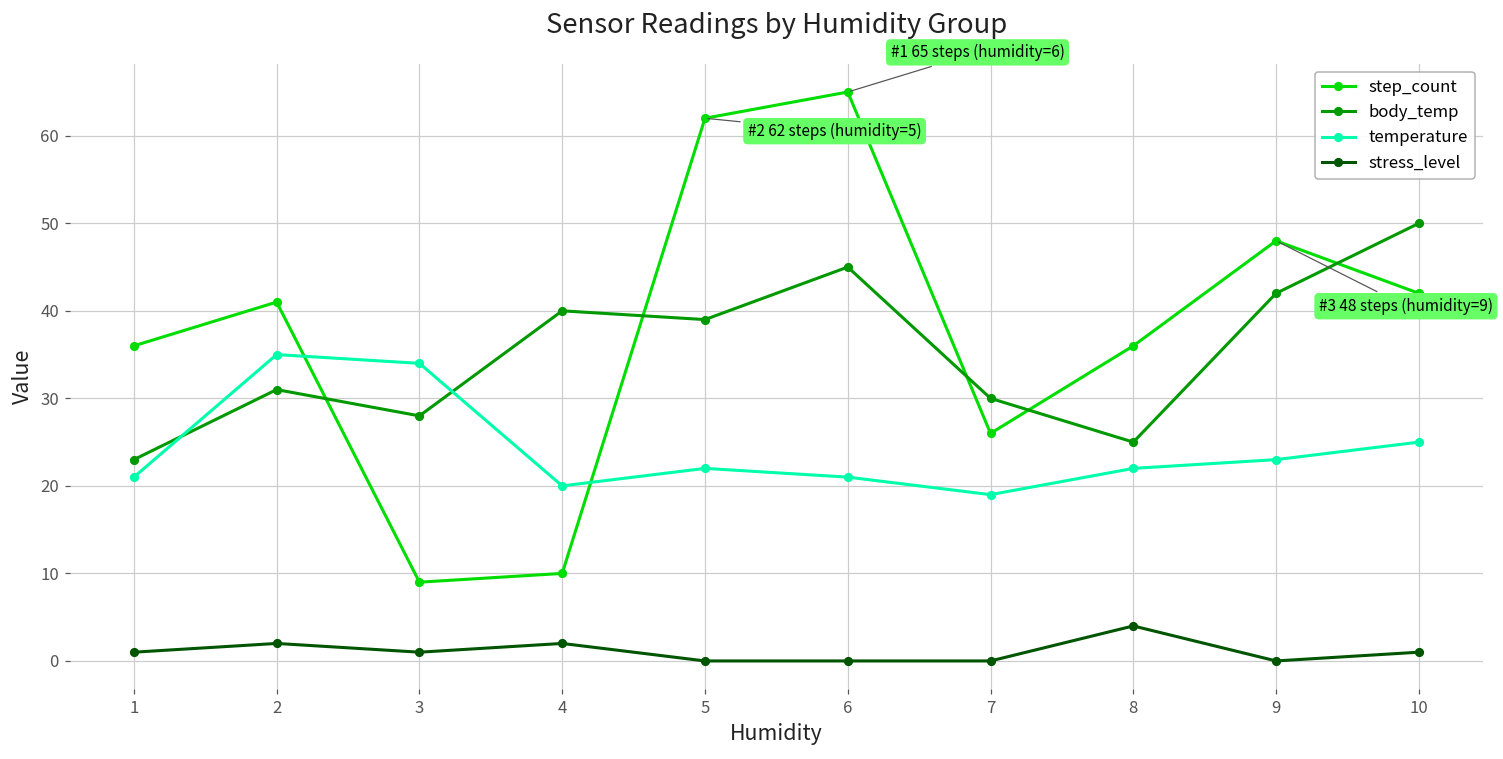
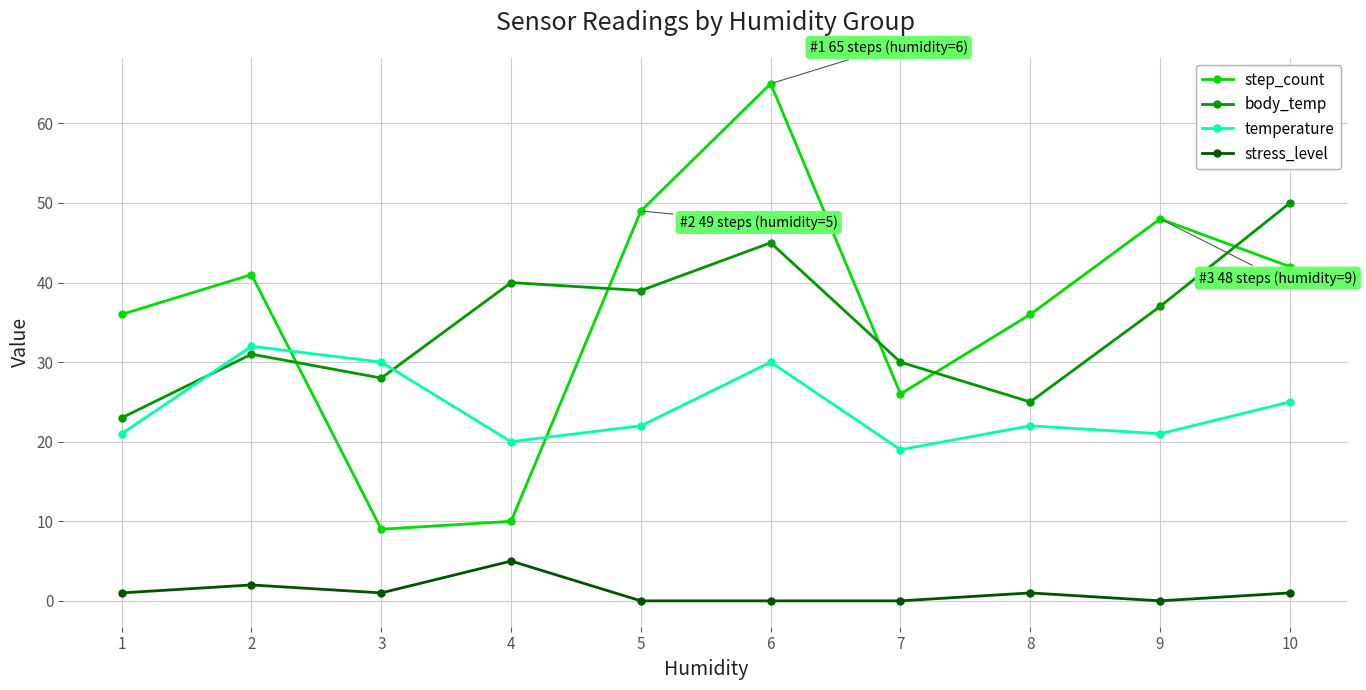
  {
    "step_count": {
-     "5": 62
+     "5": 49
    },
    "body_temp": {
      "1": 23,
      "2": 31,
      "3": 28,
      "4": 40,
      "5": 39,
      "6": 45,
      "7": 30,
      "8": 25,
-     "9": 42,
+     "9": 37,
      "10": 50
    },
    "temperature": {
      "1": 21,
-     "2": 35,
-     "3": 34,
+     "2": 32,
+     "3": 30,
      "4": 20,
      "5": 22,
-     "6": 21,
+     "6": 30,
      "7": 19,
      "8": 22,
-     "9": 23,
+     "9": 21,
      "10": 25
    },
    "stress_level": {
      "1": 1,
      "2": 2,
      "3": 1,
-     "4": 2,
+     "4": 5,
      "5": 0,
      "6": 0,
      "7": 0,
-     "8": 4,
+     "8": 1,
      "9": 0,
      "10": 1
    }
  }
